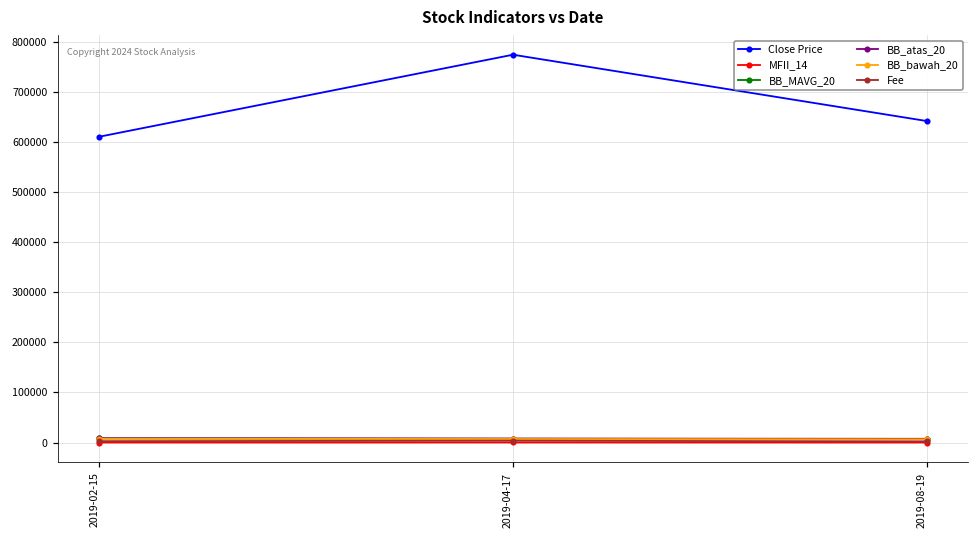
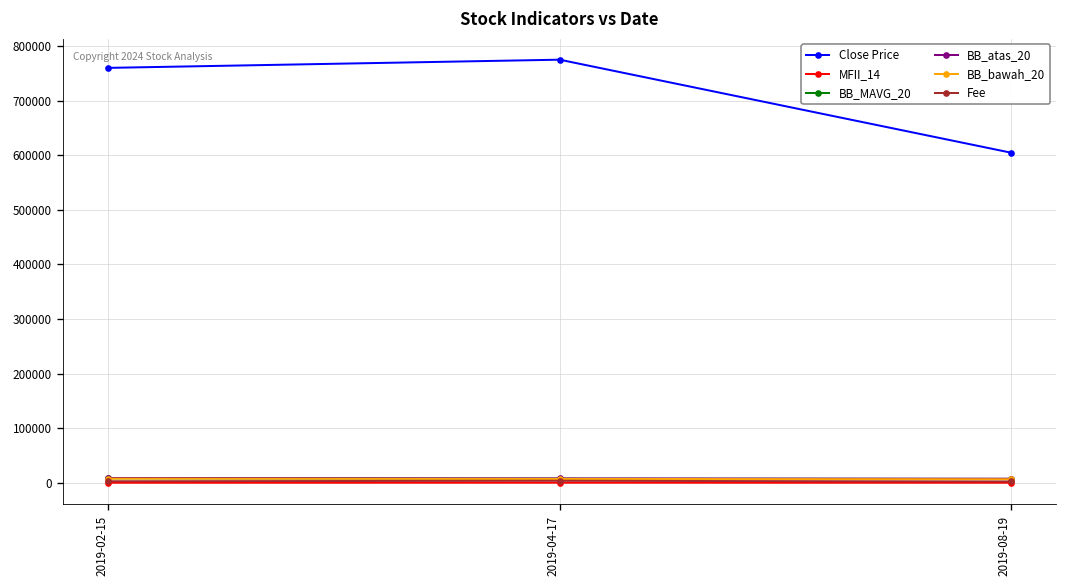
  {
    "Close Price": {
-     "2019-02-15": 610000,
+     "2019-02-15": 760000,
      "2019-04-17": 780000,
-     "2019-08-19": 640000
+     "2019-08-19": 600000
    }
  }
